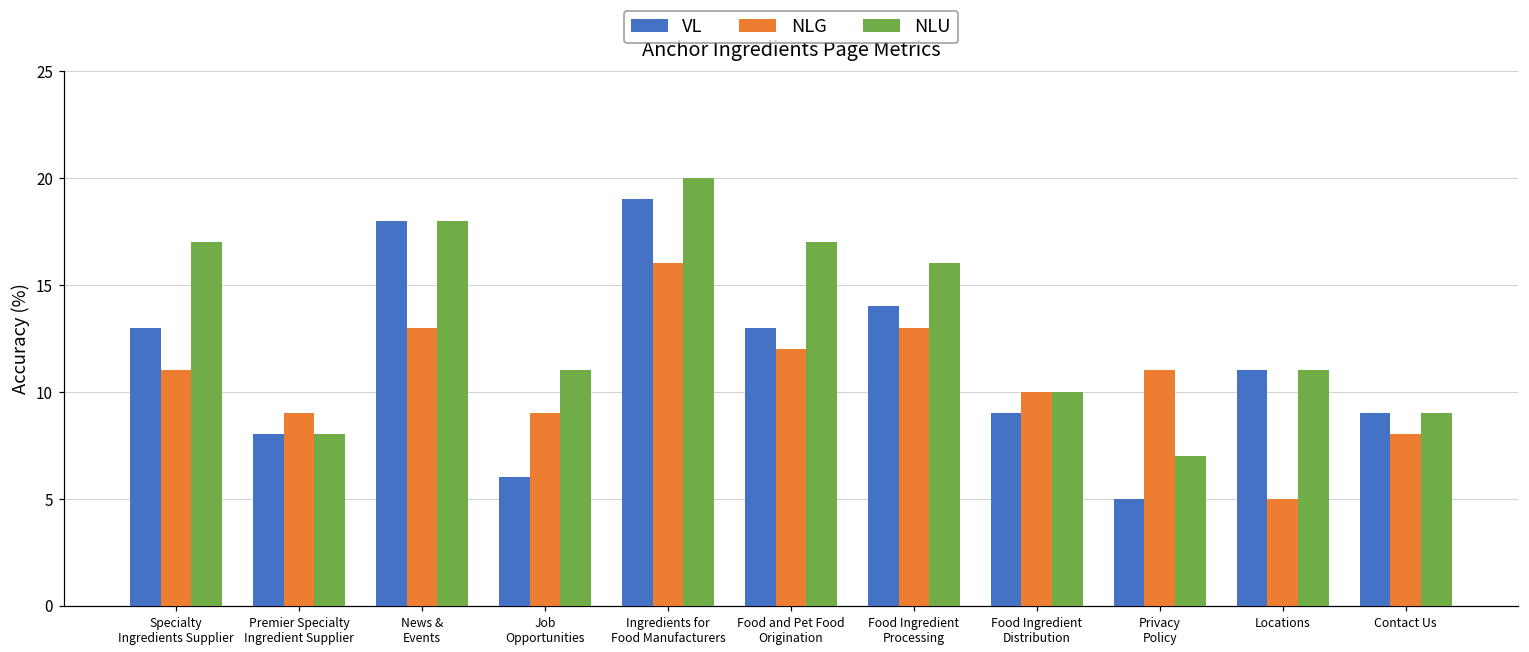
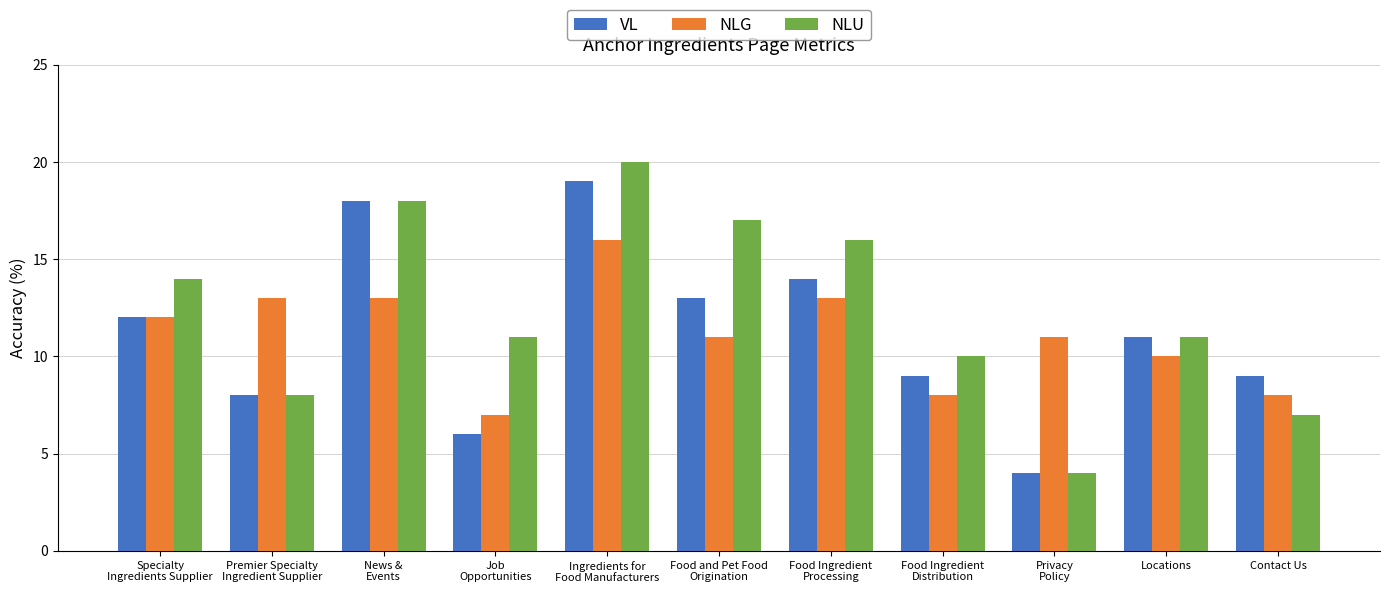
  {
    "VL": {
-     "Specialty Ingredients Supplier": 13,
+     "Specialty Ingredients Supplier": 12,
      "Premier Specialty Ingredient Supplier": 8,
      "News & Events": 18,
      "Job Opportunities": 6,
      "Ingredients for Food Manufacturers": 19,
      "Food and Pet Food Origination": 13,
      "Food Ingredient Processing": 14,
      "Food Ingredient Distribution": 9,
-     "Privacy Policy": 5,
+     "Privacy Policy": 4,
      "Locations": 11,
      "Contact Us": 9
    },
    "NLG": {
-     "Specialty Ingredients Supplier": 11,
-     "Premier Specialty Ingredient Supplier": 9,
+     "Specialty Ingredients Supplier": 12,
+     "Premier Specialty Ingredient Supplier": 13,
      "News & Events": 13,
-     "Job Opportunities": 9,
+     "Job Opportunities": 7,
      "Ingredients for Food Manufacturers": 16,
-     "Food and Pet Food Origination": 12,
+     "Food and Pet Food Origination": 11,
      "Food Ingredient Processing": 13,
-     "Food Ingredient Distribution": 10,
+     "Food Ingredient Distribution": 8,
      "Privacy Policy": 11,
-     "Locations": 5,
+     "Locations": 10,
      "Contact Us": 8
    },
    "NLU": {
-     "Specialty Ingredients Supplier": 17,
+     "Specialty Ingredients Supplier": 14,
      "Premier Specialty Ingredient Supplier": 8,
      "News & Events": 18,
      "Job Opportunities": 11,
      "Ingredients for Food Manufacturers": 20,
      "Food and Pet Food Origination": 17,
      "Food Ingredient Processing": 16,
      "Food Ingredient Distribution": 10,
-     "Privacy Policy": 7,
+     "Privacy Policy": 4,
      "Locations": 11,
-     "Contact Us": 9
+     "Contact Us": 7
    }
  }
